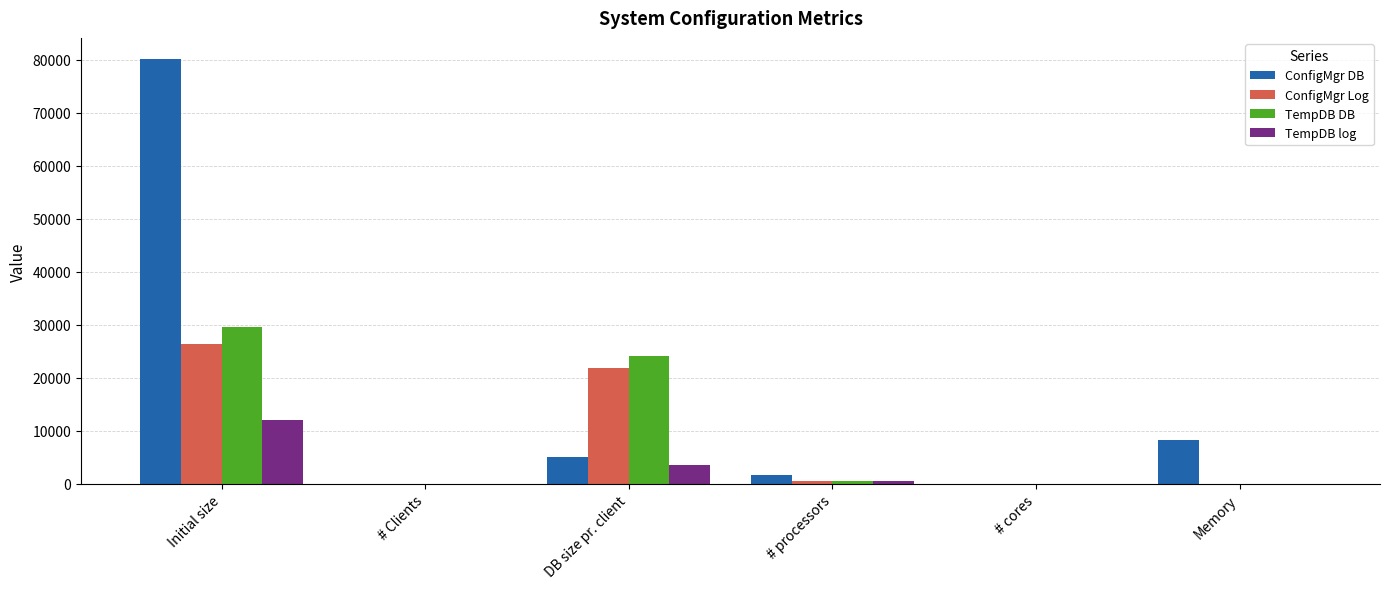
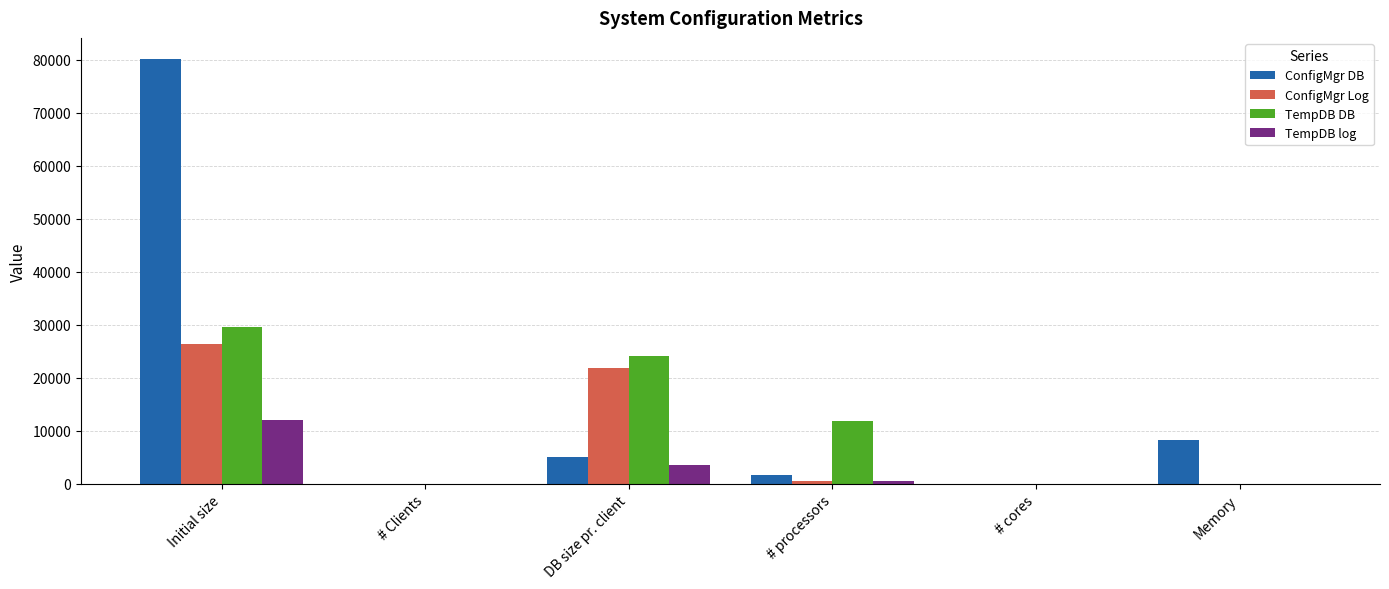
  {
    "ConfigMgr DB": {
      "Initial size": 80000,
      "DB size pr. client": 5000,
      "# processors": 2000,
      "Memory": 8000
    },
    "ConfigMgr Log": {
      "Initial size": 26000,
      "DB size pr. client": 22000,
      "# processors": 1000,
      "Memory": 0
    },
    "TempDB DB": {
      "Initial size": 30000,
      "DB size pr. client": 24000,
-     "# processors": 1000,
+     "# processors": 12000,
      "Memory": 0
    },
    "TempDB log": {
      "Initial size": 12000,
      "DB size pr. client": 4000,
      "# processors": 1000,
      "Memory": 0
    }
  }
